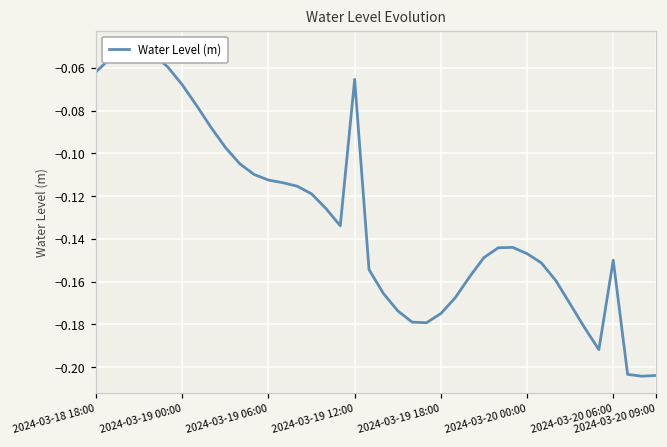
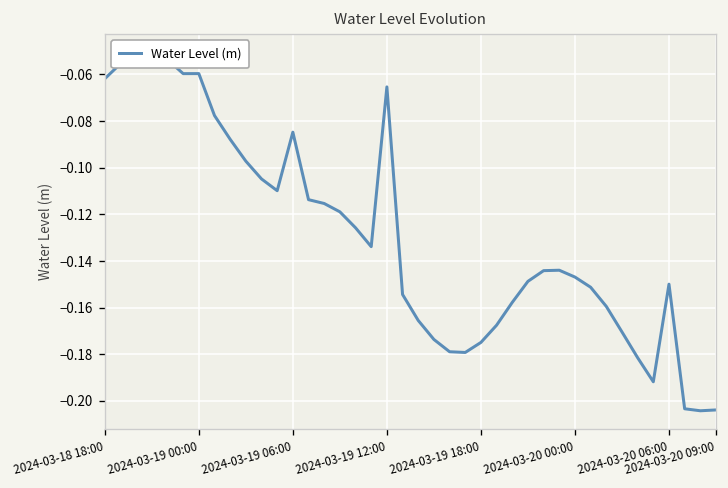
  {
    "2024-03-18 18:00": -0.062,
-   "2024-03-19 00:00": -0.068,
-   "2024-03-19 06:00": -0.112,
+   "2024-03-19 00:00": -0.060,
+   "2024-03-19 06:00": -0.085,
    "2024-03-19 12:00": -0.065,
    "2024-03-19 18:00": -0.175,
    "2024-03-20 00:00": -0.147,
    "2024-03-20 06:00": -0.150,
    "2024-03-20 09:00": -0.204
  }
